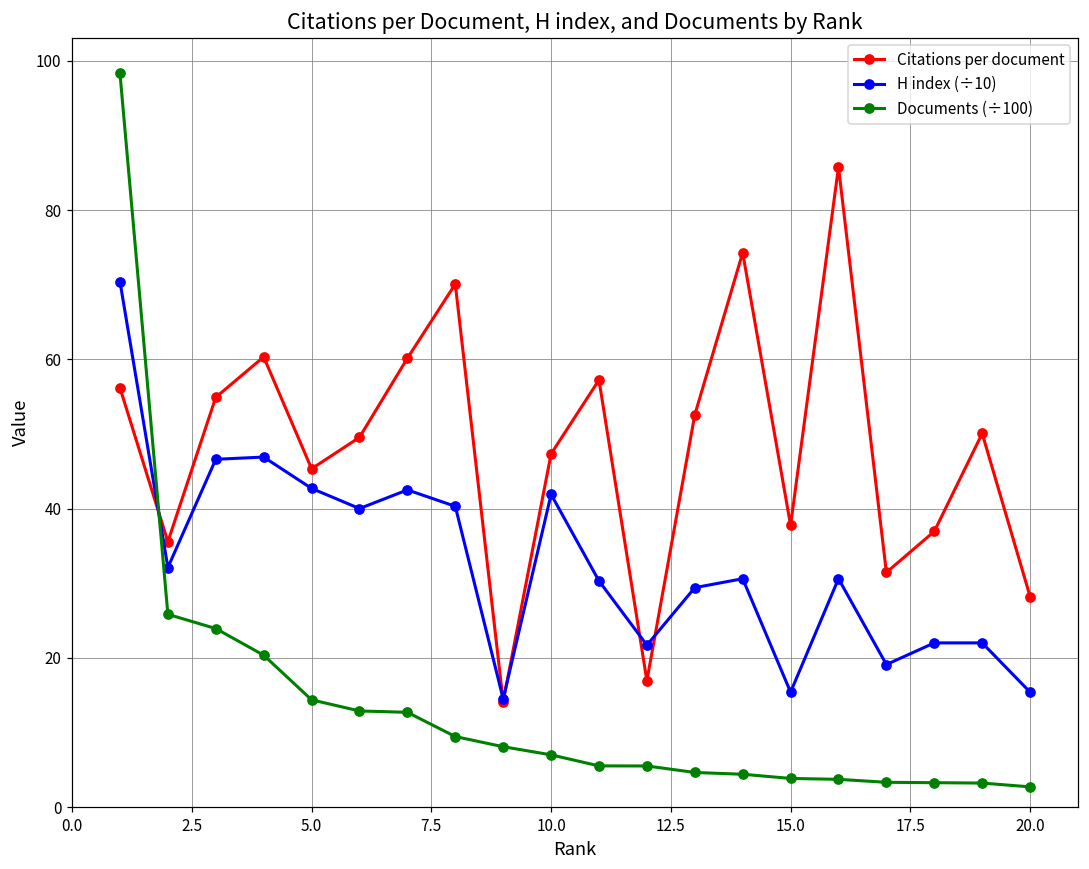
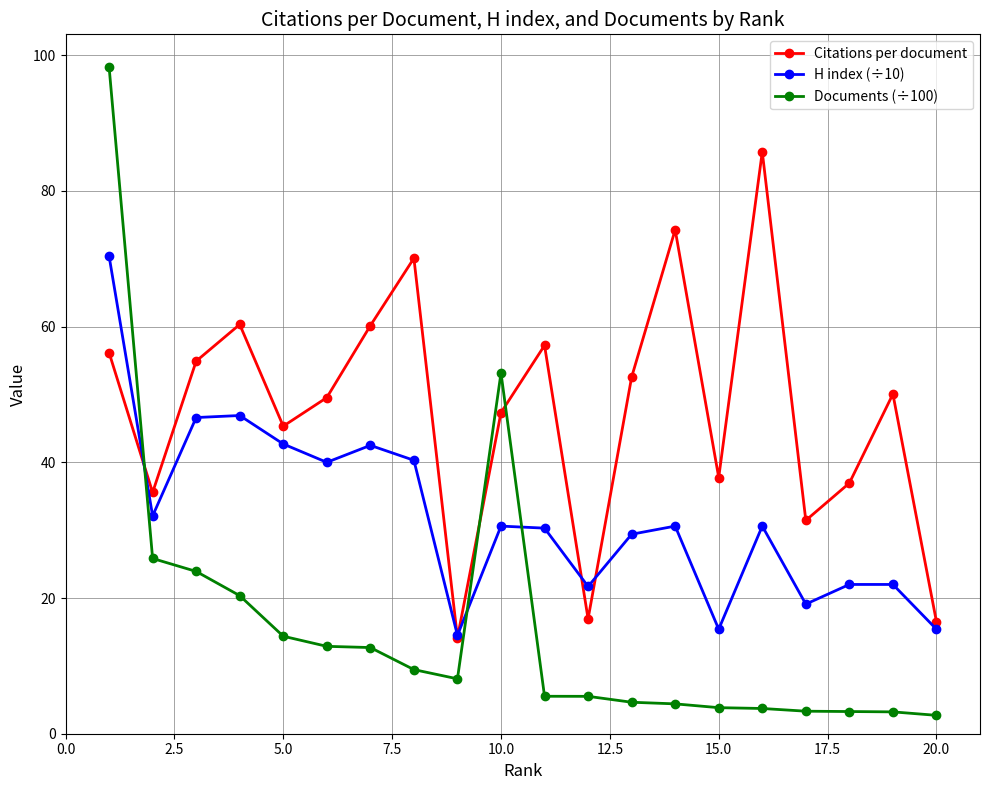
  {
    "Citations per document": {
      "5.0": 45,
      "10.0": 47,
      "15.0": 38,
-     "20.0": 28
+     "20.0": 17
    },
    "H index (÷10)": {
      "5.0": 43,
-     "10.0": 42,
+     "10.0": 31,
      "15.0": 15,
      "20.0": 15
    },
    "Documents (÷100)": {
      "5.0": 14,
-     "10.0": 7,
+     "10.0": 53,
      "15.0": 4,
      "20.0": 3
    }
  }
